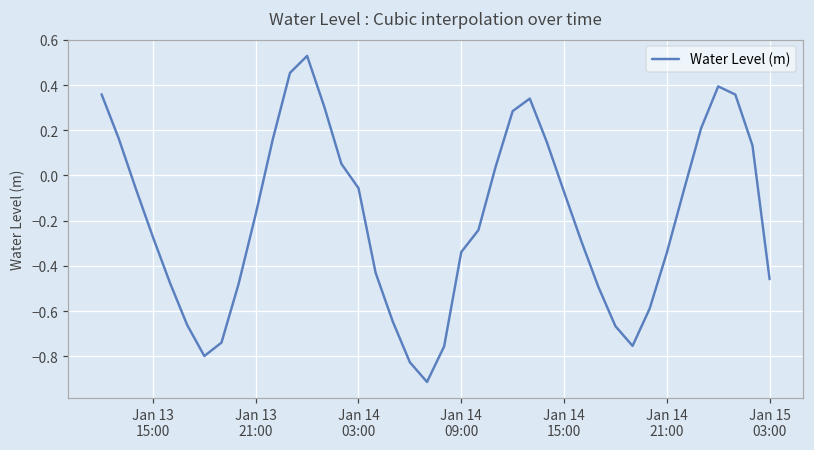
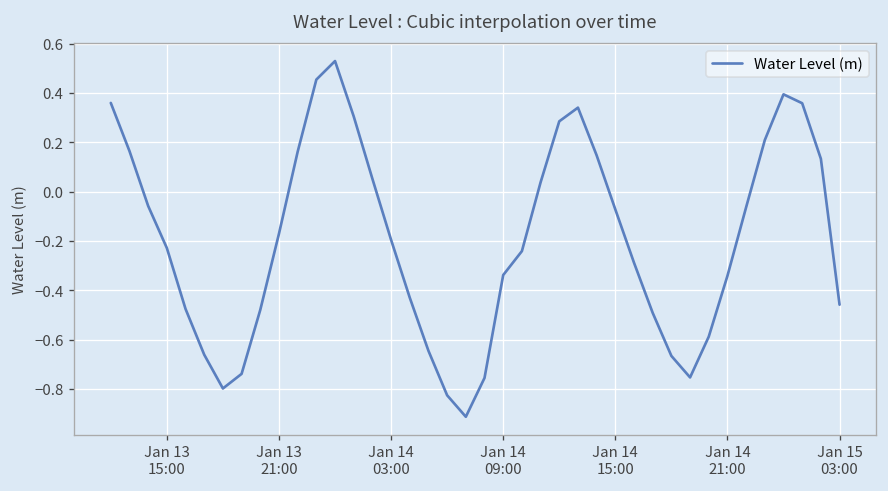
  {
-   "Jan 13 15:00": -0.27,
+   "Jan 13 15:00": -0.23,
    "Jan 13 21:00": -0.17,
-   "Jan 14 03:00": -0.06,
+   "Jan 14 03:00": -0.20,
    "Jan 14 09:00": -0.34,
    "Jan 14 15:00": -0.07,
    "Jan 14 21:00": -0.34,
    "Jan 15 03:00": -0.46
  }
